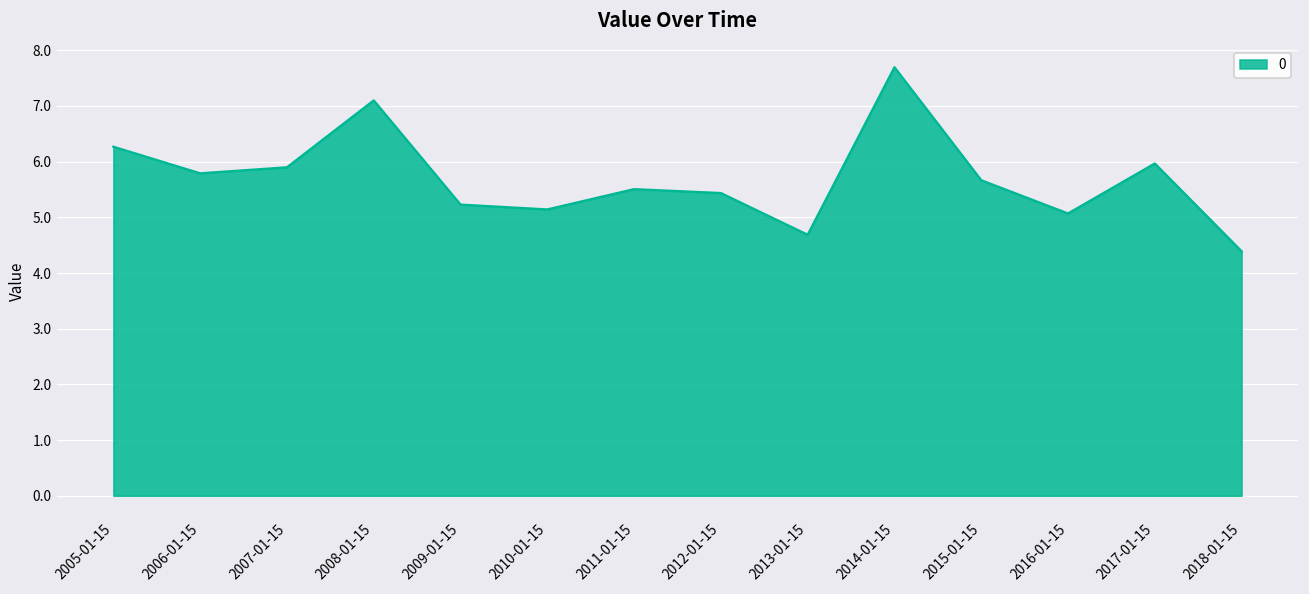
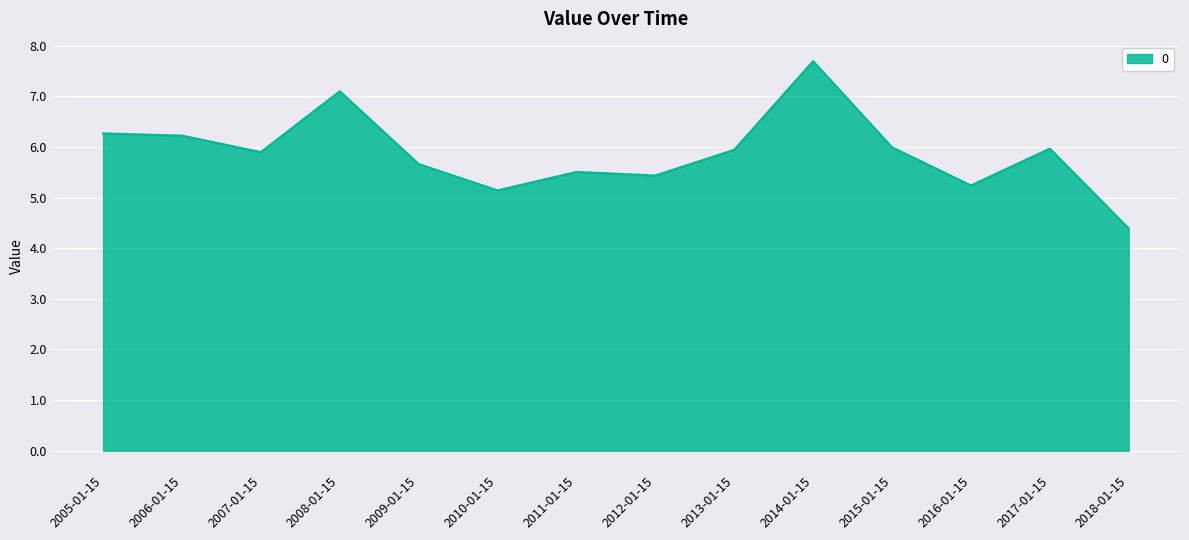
  {
    "2005-01-15": 6.3,
-   "2006-01-15": 5.8,
+   "2006-01-15": 6.2,
    "2007-01-15": 5.9,
    "2008-01-15": 7.1,
-   "2009-01-15": 5.2,
+   "2009-01-15": 5.7,
    "2010-01-15": 5.1,
    "2011-01-15": 5.5,
    "2012-01-15": 5.4,
-   "2013-01-15": 4.7,
+   "2013-01-15": 5.9,
    "2014-01-15": 7.7,
-   "2015-01-15": 5.7,
-   "2016-01-15": 5.1,
+   "2015-01-15": 6.0,
+   "2016-01-15": 5.2,
    "2017-01-15": 6.0,
    "2018-01-15": 4.4
  }
